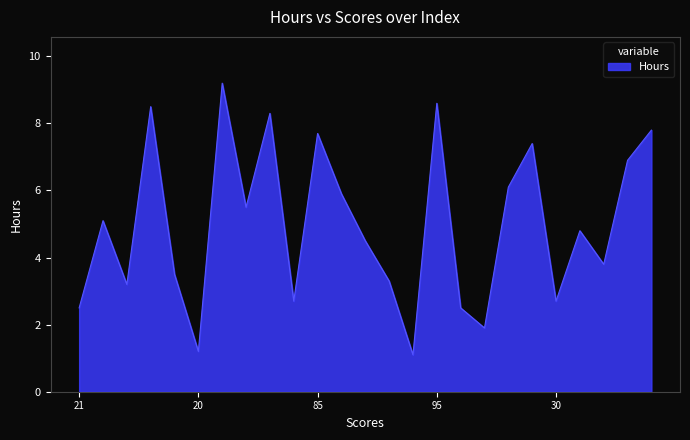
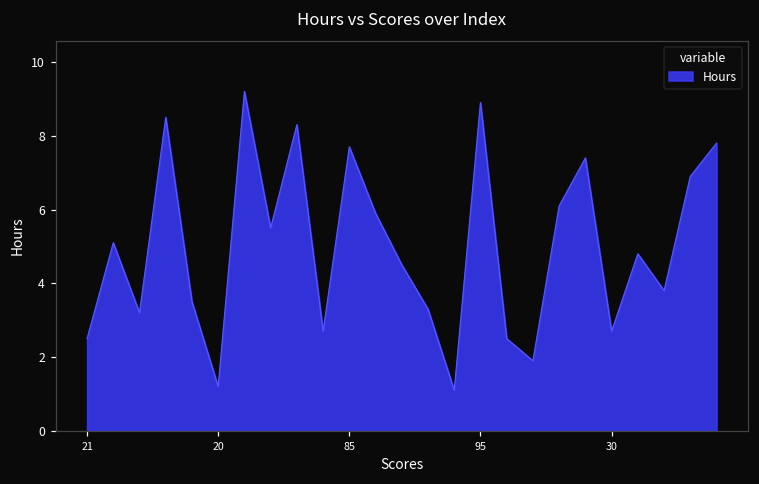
  {
    "20": 1.2,
    "85": 7.7,
-   "95": 8.6,
+   "95": 8.9,
    "30": 2.7
  }
